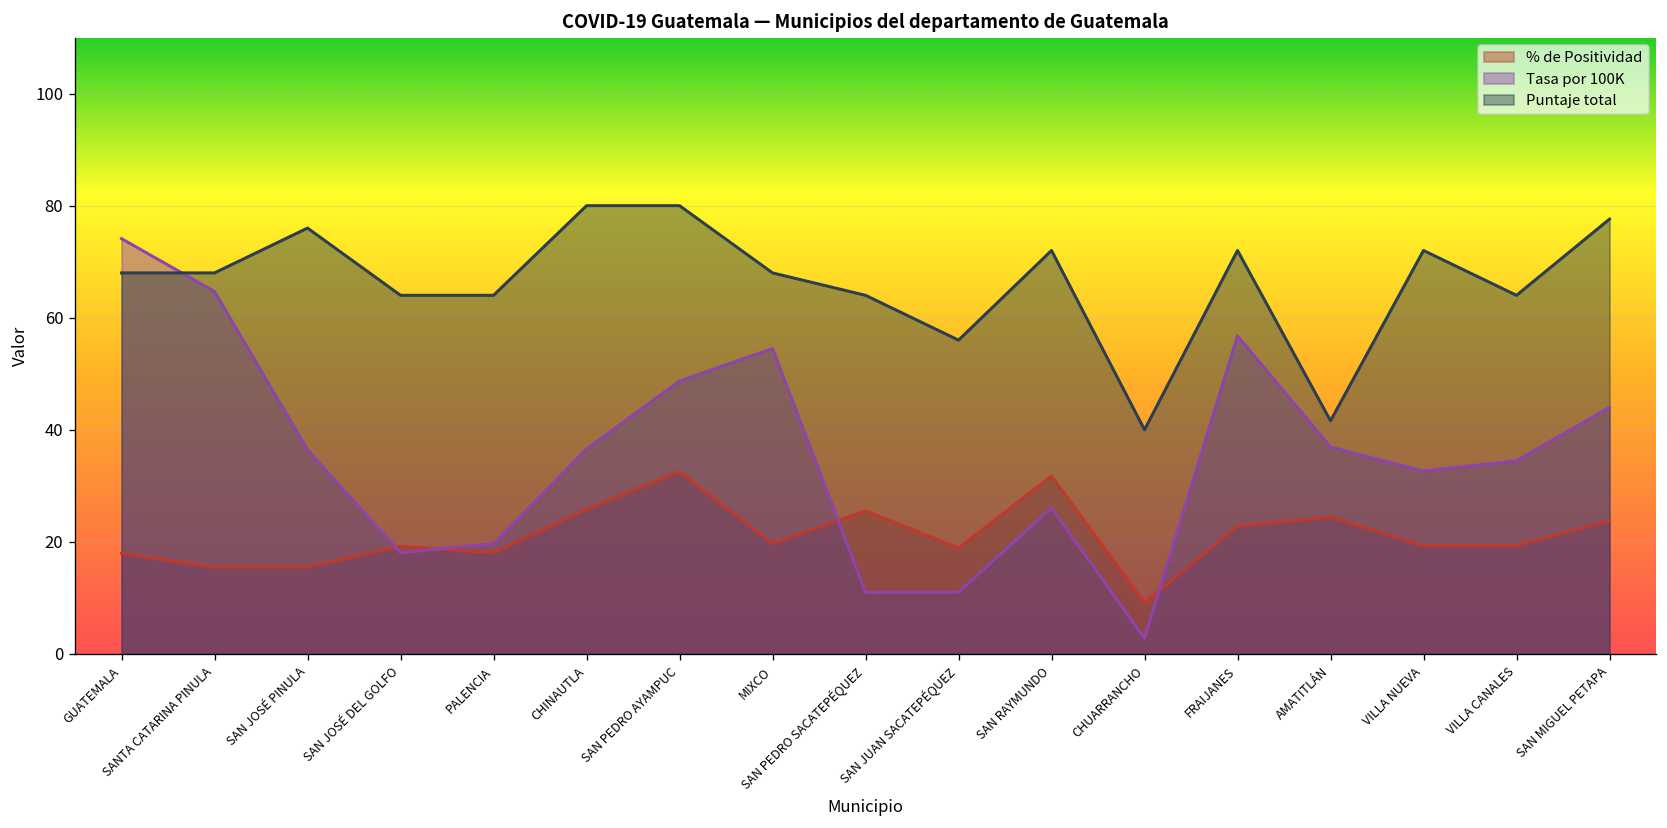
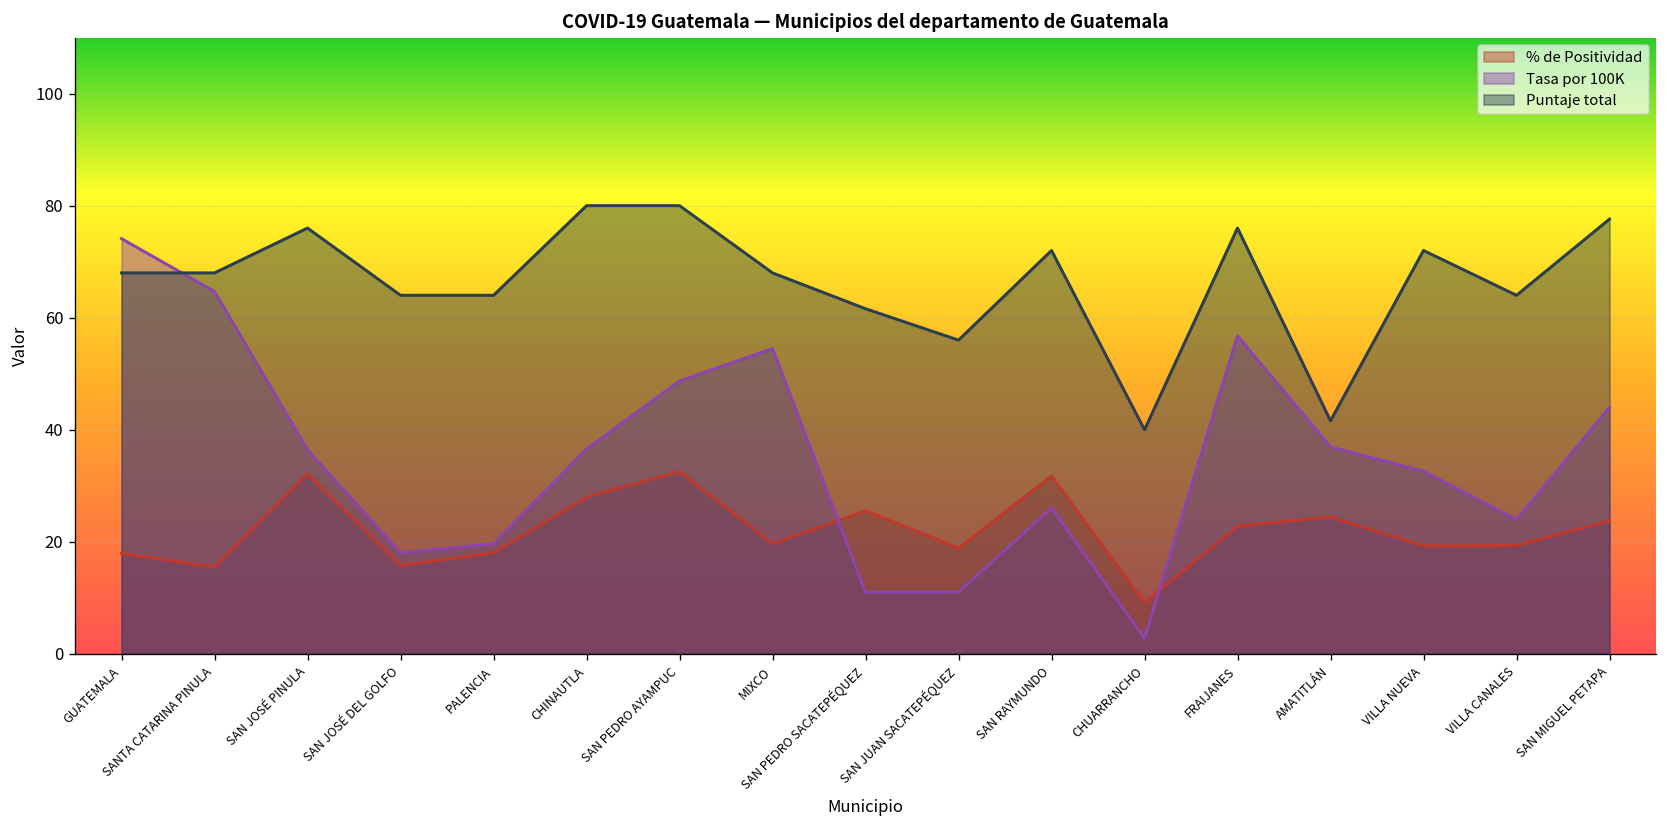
  {
    "% de Positividad": {
      "GUATEMALA": 18,
      "SANTA CATARINA PINULA": 16,
-     "SAN JOSÉ PINULA": 16,
-     "SAN JOSÉ DEL GOLFO": 19,
+     "SAN JOSÉ PINULA": 32,
+     "SAN JOSÉ DEL GOLFO": 16,
      "PALENCIA": 18,
-     "CHINAUTLA": 26,
+     "CHINAUTLA": 28,
      "SAN PEDRO AYAMPUC": 33,
      "MIXCO": 20,
      "SAN PEDRO SACATEPÉQUEZ": 26,
      "SAN JUAN SACATEPÉQUEZ": 19,
      "SAN RAYMUNDO": 32,
      "CHUARRANCHO": 9,
      "FRAIJANES": 23,
      "AMATITLÁN": 24,
      "VILLA NUEVA": 19,
      "VILLA CANALES": 19,
      "SAN MIGUEL PETAPA": 24
    },
    "Tasa por 100K": {
      "GUATEMALA": 74,
      "SANTA CATARINA PINULA": 65,
      "SAN JOSÉ PINULA": 36,
      "SAN JOSÉ DEL GOLFO": 18,
      "PALENCIA": 20,
      "CHINAUTLA": 37,
      "SAN PEDRO AYAMPUC": 49,
      "MIXCO": 54,
      "SAN PEDRO SACATEPÉQUEZ": 11,
      "SAN JUAN SACATEPÉQUEZ": 11,
      "SAN RAYMUNDO": 26,
      "CHUARRANCHO": 3,
      "FRAIJANES": 57,
      "AMATITLÁN": 37,
      "VILLA NUEVA": 33,
-     "VILLA CANALES": 34,
+     "VILLA CANALES": 24,
      "SAN MIGUEL PETAPA": 44
    },
    "Puntaje total": {
      "GUATEMALA": 68,
      "SANTA CATARINA PINULA": 68,
      "SAN JOSÉ PINULA": 76,
      "SAN JOSÉ DEL GOLFO": 64,
      "PALENCIA": 64,
      "CHINAUTLA": 80,
      "SAN PEDRO AYAMPUC": 80,
      "MIXCO": 68,
-     "SAN PEDRO SACATEPÉQUEZ": 64,
+     "SAN PEDRO SACATEPÉQUEZ": 62,
      "SAN JUAN SACATEPÉQUEZ": 56,
      "SAN RAYMUNDO": 72,
      "CHUARRANCHO": 40,
-     "FRAIJANES": 72,
+     "FRAIJANES": 76,
      "AMATITLÁN": 42,
      "VILLA NUEVA": 72,
      "VILLA CANALES": 64,
      "SAN MIGUEL PETAPA": 78
    }
  }
